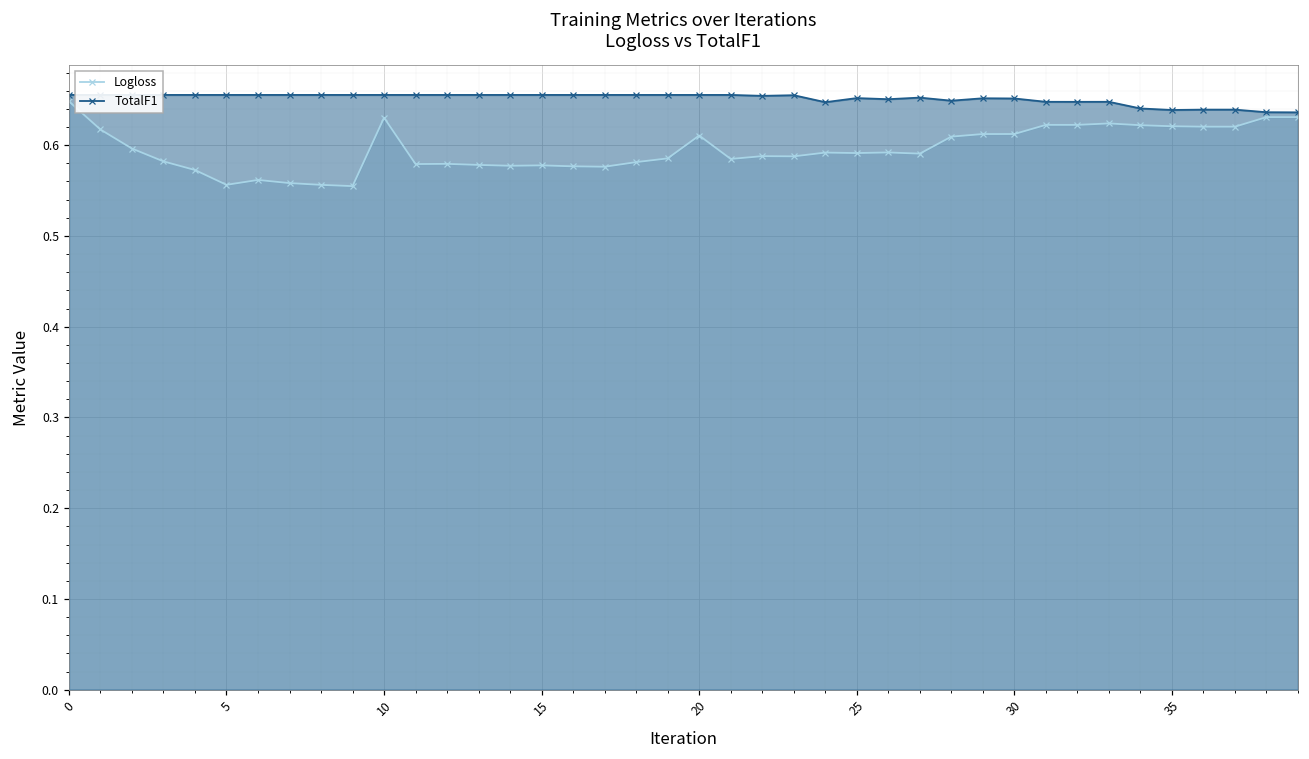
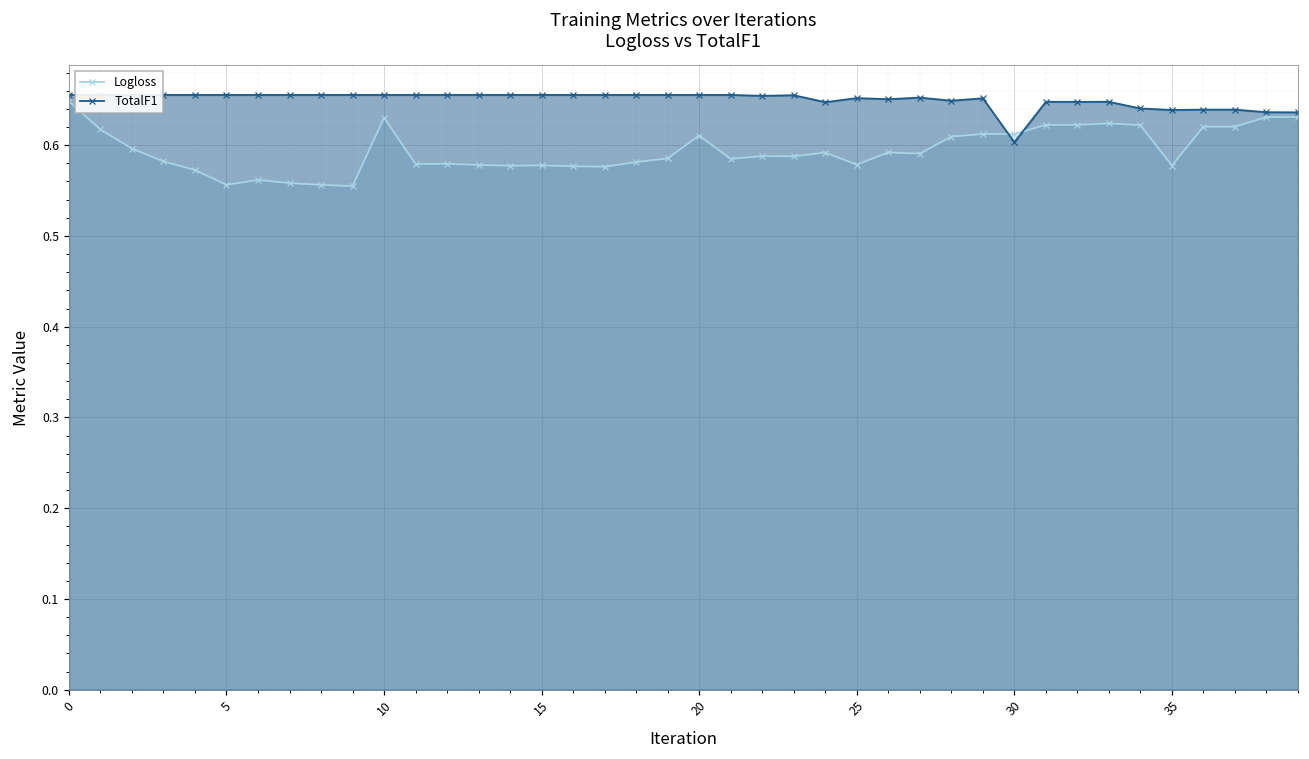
  {
    "Logloss": {
      "0": 0.65,
      "5": 0.56,
      "10": 0.63,
      "15": 0.58,
      "20": 0.61,
-     "25": 0.59,
+     "25": 0.58,
      "30": 0.61,
-     "35": 0.62
+     "35": 0.58
    },
    "TotalF1": {
      "0": 0.66,
      "5": 0.66,
      "10": 0.66,
      "15": 0.66,
      "20": 0.66,
      "25": 0.65,
-     "30": 0.65,
+     "30": 0.60,
      "35": 0.64
    }
  }
